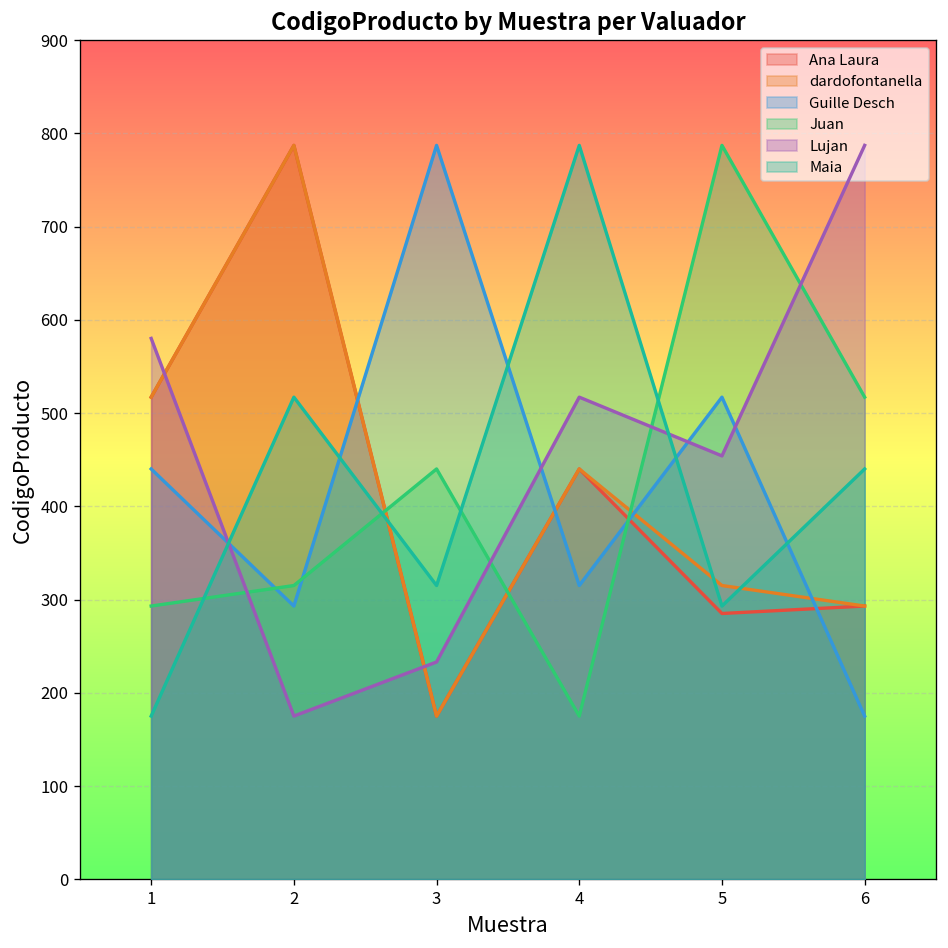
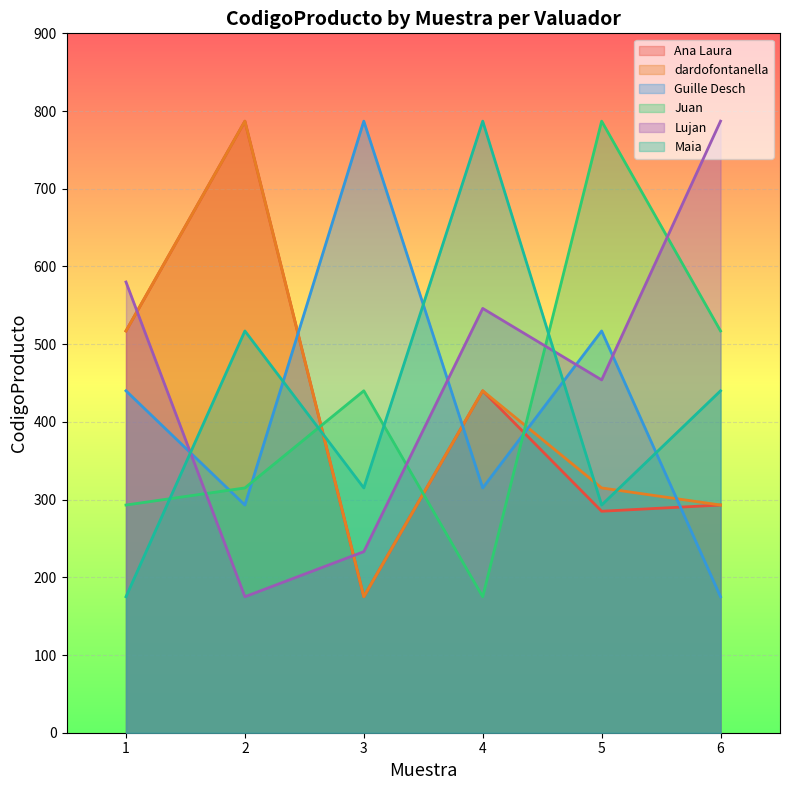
  {
    "Lujan": {
      "1": 580,
      "2": 180,
      "3": 230,
-     "4": 520,
+     "4": 550,
      "5": 450
    }
  }
